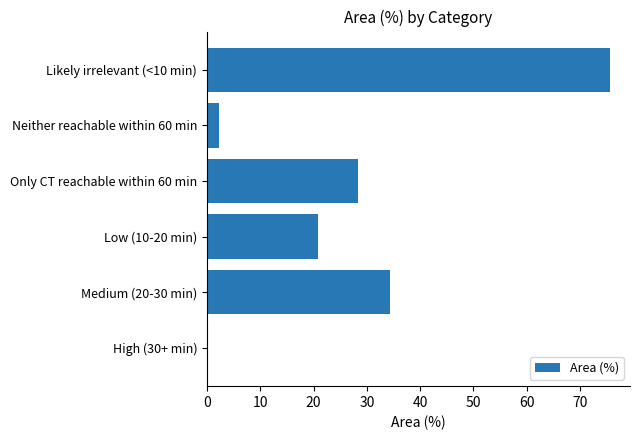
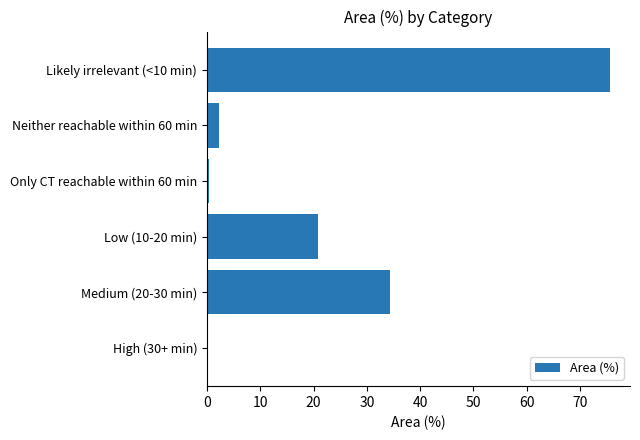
  {
    "Likely irrelevant (<10 min)": 76,
    "Neither reachable within 60 min": 2,
-   "Only CT reachable within 60 min": 28,
+   "Only CT reachable within 60 min": 0,
    "Low (10-20 min)": 21,
    "Medium (20-30 min)": 34,
    "High (30+ min)": 0
  }
